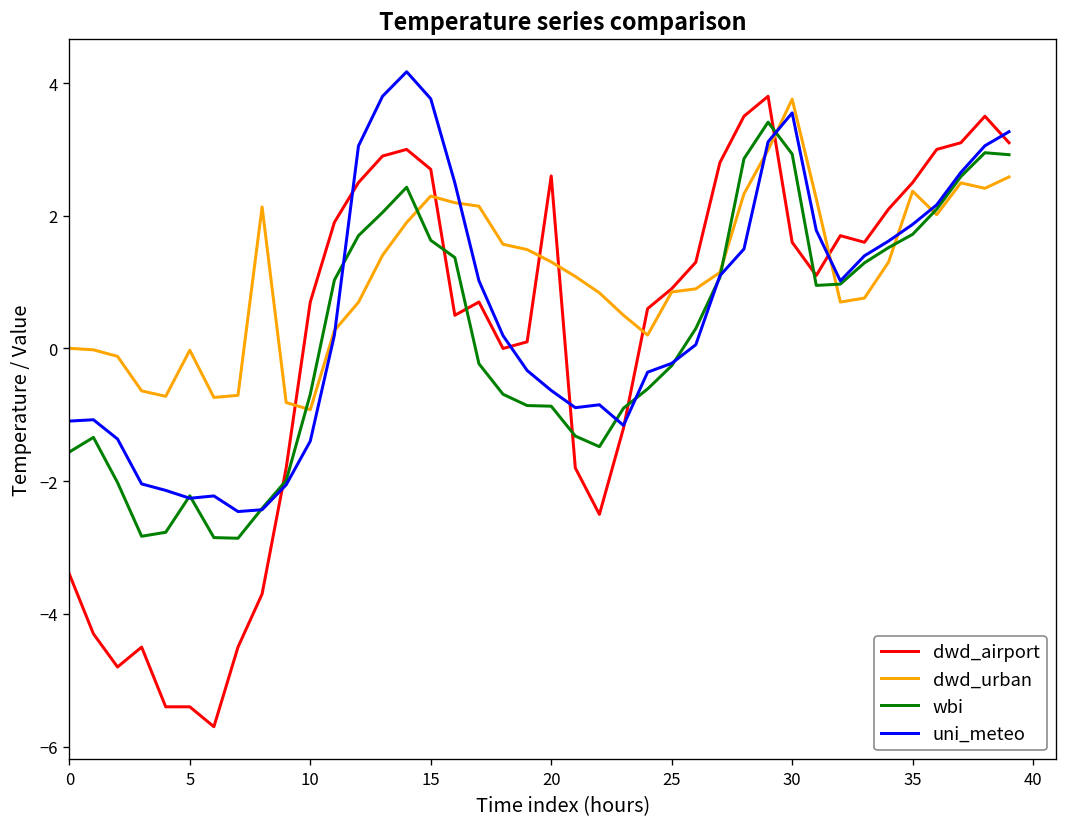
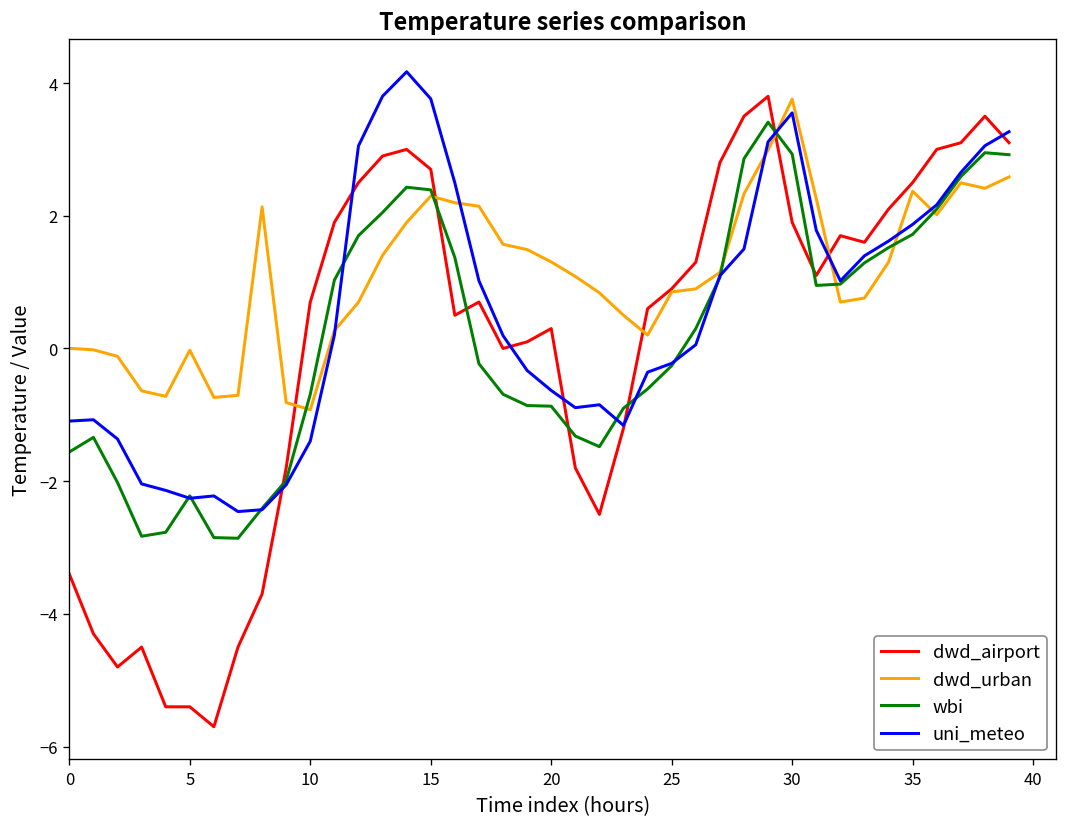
  {
    "dwd_airport": {
      "0": -3.4,
      "5": -5.4,
      "10": 0.7,
      "15": 2.7,
-     "20": 2.6,
+     "20": 0.3,
      "25": 0.9,
-     "30": 1.6,
+     "30": 1.9,
      "35": 2.5
    },
    "dwd_urban": {
      "0": 0.0,
      "5": 0.0,
      "10": -0.9,
      "15": 2.3,
      "20": 1.3,
      "25": 0.9,
      "30": 3.8,
      "35": 2.4
    },
    "wbi": {
      "0": -1.6,
      "10": -0.7,
-     "15": 1.6,
+     "15": 2.4,
      "20": -0.9,
      "30": 2.9,
      "35": 1.7
    },
    "uni_meteo": {
      "0": -1.1,
      "10": -1.4,
      "15": 3.8,
      "20": -0.6,
      "30": 3.6,
      "35": 1.9
    }
  }
